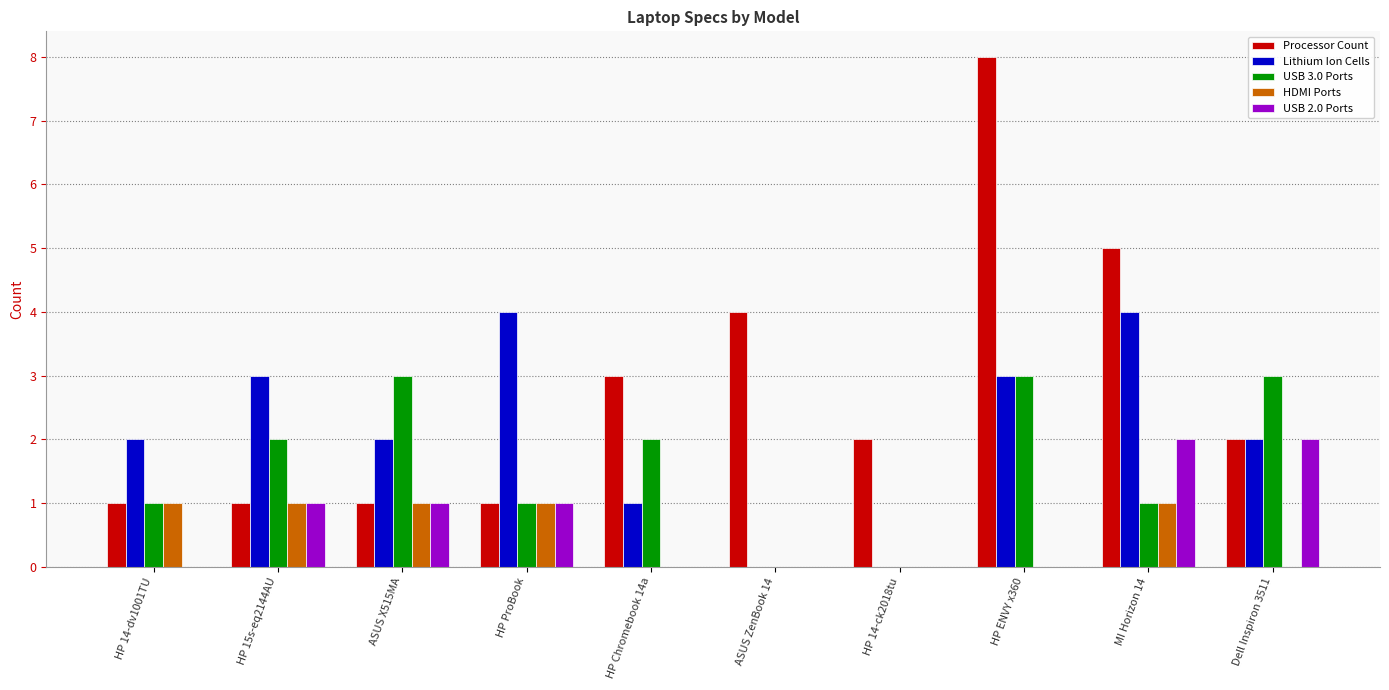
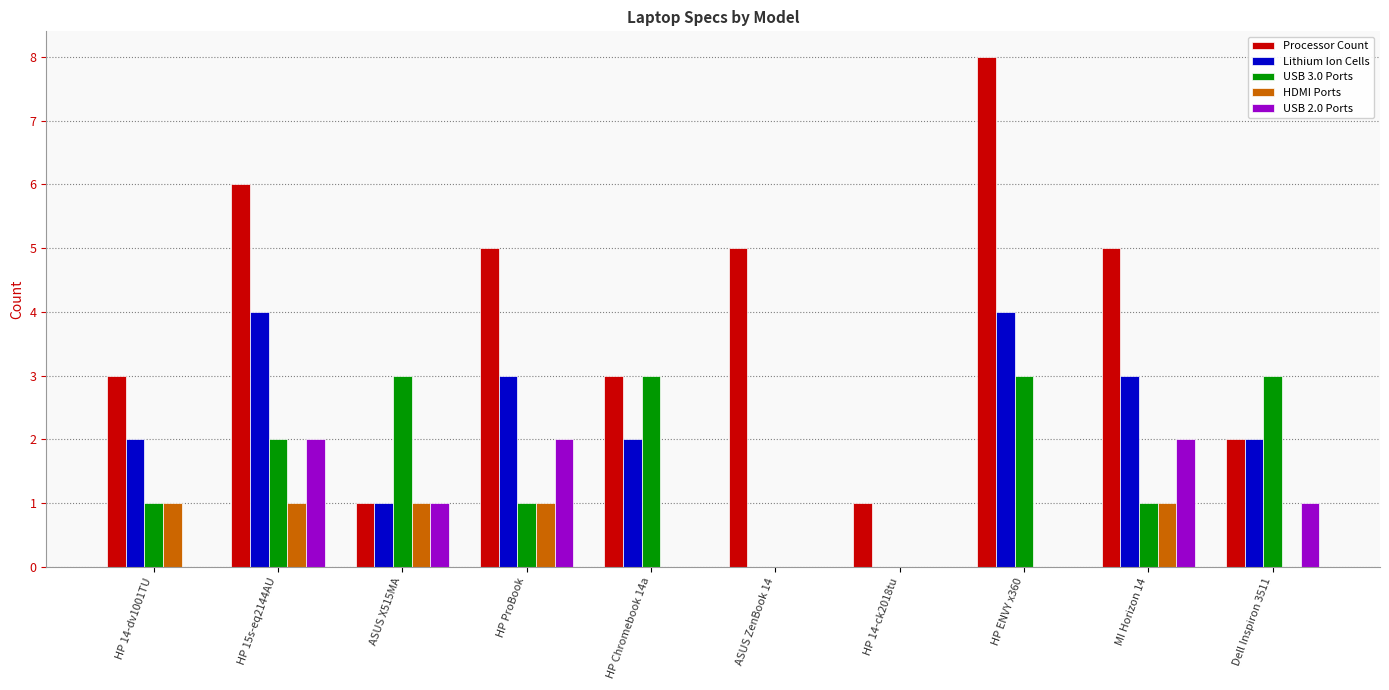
  {
    "Processor Count": {
-     "HP 14-dv1001TU": 1,
-     "HP 15s-eq2144AU": 1,
+     "HP 14-dv1001TU": 3,
+     "HP 15s-eq2144AU": 6,
      "ASUS X515MA": 1,
-     "HP ProBook": 1,
+     "HP ProBook": 5,
      "HP Chromebook 14a": 3,
-     "ASUS ZenBook 14": 4,
-     "HP 14-ck2018tu": 2,
+     "ASUS ZenBook 14": 5,
+     "HP 14-ck2018tu": 1,
      "HP ENVY x360": 8,
      "MI Horizon 14": 5,
      "Dell Inspiron 3511": 2
    },
    "Lithium Ion Cells": {
      "HP 14-dv1001TU": 2,
-     "HP 15s-eq2144AU": 3,
-     "ASUS X515MA": 2,
-     "HP ProBook": 4,
-     "HP Chromebook 14a": 1,
+     "HP 15s-eq2144AU": 4,
+     "ASUS X515MA": 1,
+     "HP ProBook": 3,
+     "HP Chromebook 14a": 2,
      "ASUS ZenBook 14": 0,
      "HP 14-ck2018tu": 0,
-     "HP ENVY x360": 3,
-     "MI Horizon 14": 4,
+     "HP ENVY x360": 4,
+     "MI Horizon 14": 3,
      "Dell Inspiron 3511": 2
    },
    "USB 3.0 Ports": {
      "HP 14-dv1001TU": 1,
      "HP 15s-eq2144AU": 2,
      "ASUS X515MA": 3,
      "HP ProBook": 1,
-     "HP Chromebook 14a": 2,
+     "HP Chromebook 14a": 3,
      "ASUS ZenBook 14": 0,
      "HP 14-ck2018tu": 0,
      "HP ENVY x360": 3,
      "MI Horizon 14": 1,
      "Dell Inspiron 3511": 3
    },
    "HDMI Ports": {
      "HP 14-dv1001TU": 1,
      "HP 15s-eq2144AU": 1,
      "ASUS X515MA": 1,
      "HP ProBook": 1,
      "HP Chromebook 14a": 0,
      "ASUS ZenBook 14": 0,
      "HP 14-ck2018tu": 0,
      "HP ENVY x360": 0,
      "MI Horizon 14": 1,
      "Dell Inspiron 3511": 0
    },
    "USB 2.0 Ports": {
      "HP 14-dv1001TU": 0,
-     "HP 15s-eq2144AU": 1,
+     "HP 15s-eq2144AU": 2,
      "ASUS X515MA": 1,
-     "HP ProBook": 1,
+     "HP ProBook": 2,
      "HP Chromebook 14a": 0,
      "ASUS ZenBook 14": 0,
      "HP 14-ck2018tu": 0,
      "HP ENVY x360": 0,
      "MI Horizon 14": 2,
-     "Dell Inspiron 3511": 2
+     "Dell Inspiron 3511": 1
    }
  }
